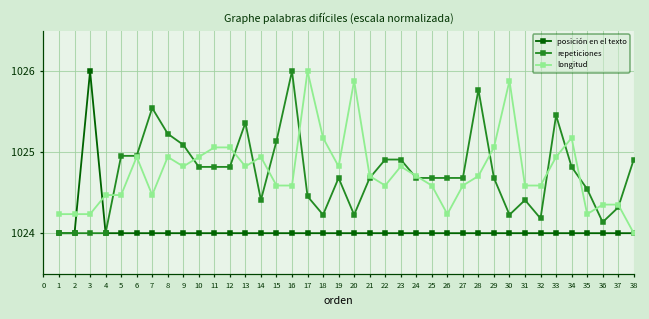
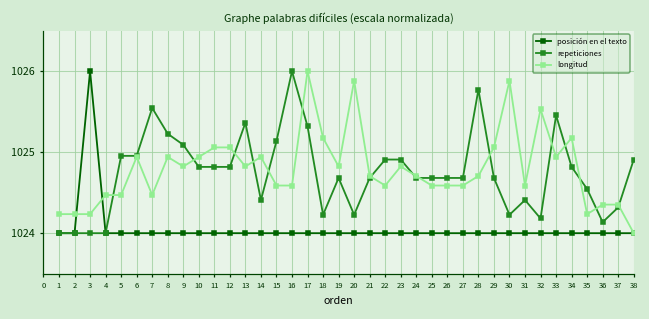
  {
    "posición en el texto": {
      "3": 1026.0,
      "5": 1024.0,
      "6": 1024.0,
      "7": 1024.0,
      "8": 1024.0,
      "9": 1024.0,
      "10": 1024.0,
      "11": 1024.0,
      "12": 1024.0,
      "13": 1024.0,
      "14": 1024.0,
      "15": 1024.0,
      "16": 1024.0,
      "17": 1024.0,
      "18": 1024.0,
      "19": 1024.0,
      "20": 1024.0,
      "21": 1024.0,
      "22": 1024.0,
      "23": 1024.0,
      "24": 1024.0,
      "25": 1024.0,
      "26": 1024.0,
      "27": 1024.0,
      "28": 1024.0,
      "29": 1024.0,
      "30": 1024.0,
      "31": 1024.0,
      "32": 1024.0,
      "33": 1024.0,
      "34": 1024.0,
      "35": 1024.0,
      "36": 1024.0,
      "37": 1024.0
    },
    "repeticiones": {
      "3": 1024.0,
      "5": 1025.0,
      "7": 1025.5,
      "8": 1025.2,
      "9": 1025.1,
      "10": 1024.8,
      "11": 1024.8,
      "12": 1024.8,
      "13": 1025.4,
      "14": 1024.4,
      "15": 1025.1,
      "16": 1026.0,
-     "17": 1024.5,
+     "17": 1025.3,
      "18": 1024.2,
      "19": 1024.7,
      "20": 1024.2,
      "22": 1024.9,
      "23": 1024.9,
      "25": 1024.7,
      "26": 1024.7,
      "27": 1024.7,
      "28": 1025.8,
      "29": 1024.7,
      "30": 1024.2,
      "31": 1024.4,
      "32": 1024.2,
      "33": 1025.5,
      "34": 1024.8,
      "35": 1024.5,
      "36": 1024.1,
      "37": 1024.3,
      "38": 1024.9
    },
    "longitud": {
      "1": 1024.2,
      "2": 1024.2,
      "3": 1024.2,
      "4": 1024.5,
      "5": 1024.5,
      "7": 1024.5,
      "8": 1024.9,
      "9": 1024.8,
      "10": 1024.9,
      "11": 1025.1,
      "12": 1025.1,
      "13": 1024.8,
      "14": 1024.9,
      "15": 1024.6,
      "16": 1024.6,
      "17": 1026.0,
      "18": 1025.2,
      "19": 1024.8,
      "20": 1025.9,
      "22": 1024.6,
      "23": 1024.8,
      "25": 1024.6,
-     "26": 1024.2,
+     "26": 1024.6,
      "27": 1024.6,
      "28": 1024.7,
      "29": 1025.1,
      "30": 1025.9,
      "31": 1024.6,
-     "32": 1024.6,
+     "32": 1025.5,
      "33": 1024.9,
      "34": 1025.2,
      "35": 1024.2,
      "36": 1024.4,
      "37": 1024.4
    }
  }
